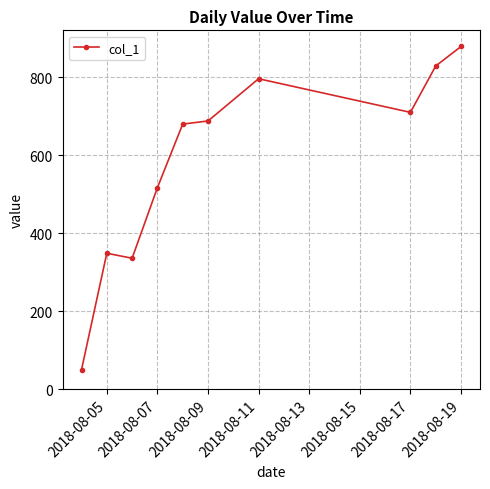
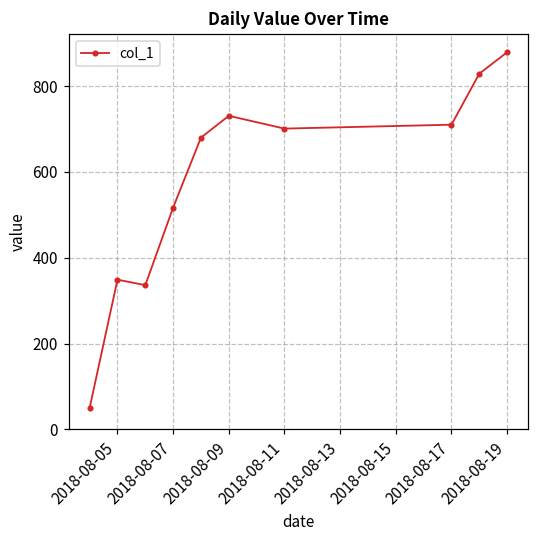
  {
    "2018-08-05": 350,
    "2018-08-07": 520,
-   "2018-08-09": 690,
-   "2018-08-11": 800,
+   "2018-08-09": 730,
+   "2018-08-11": 700,
    "2018-08-17": 710,
    "2018-08-19": 880
  }
